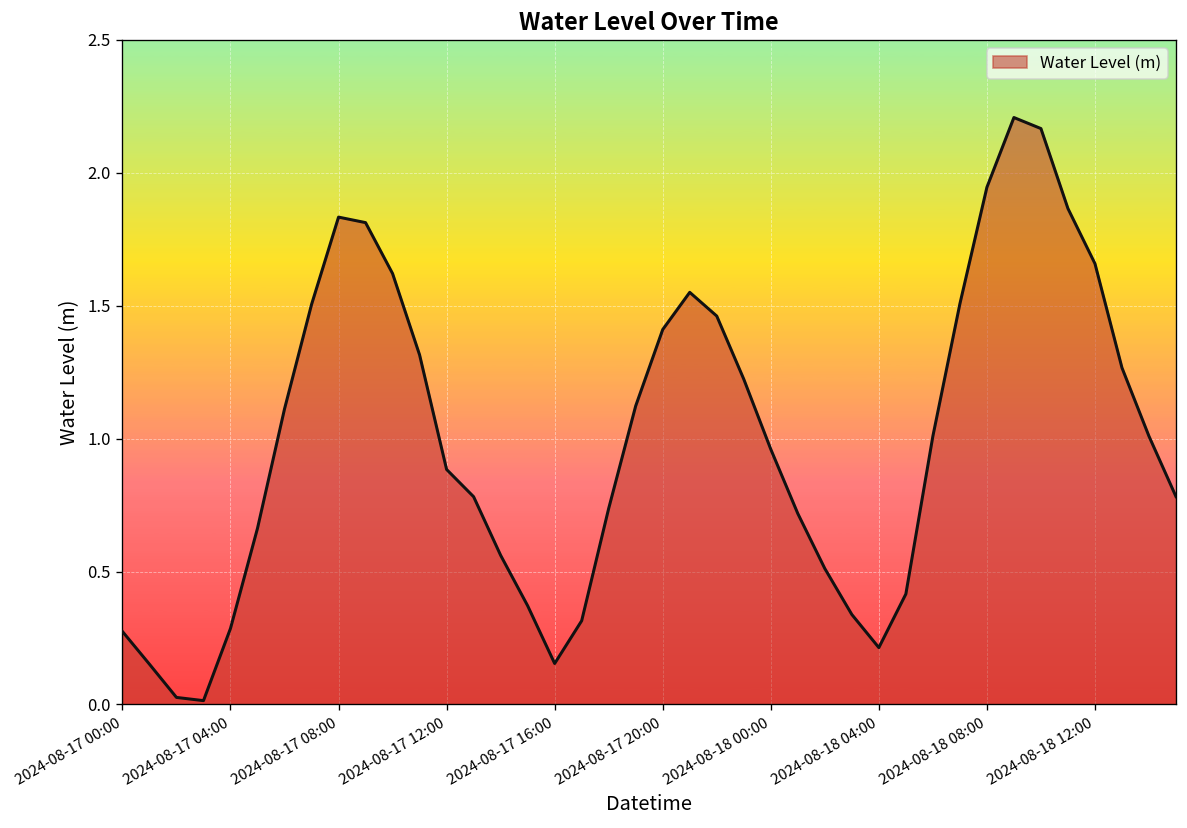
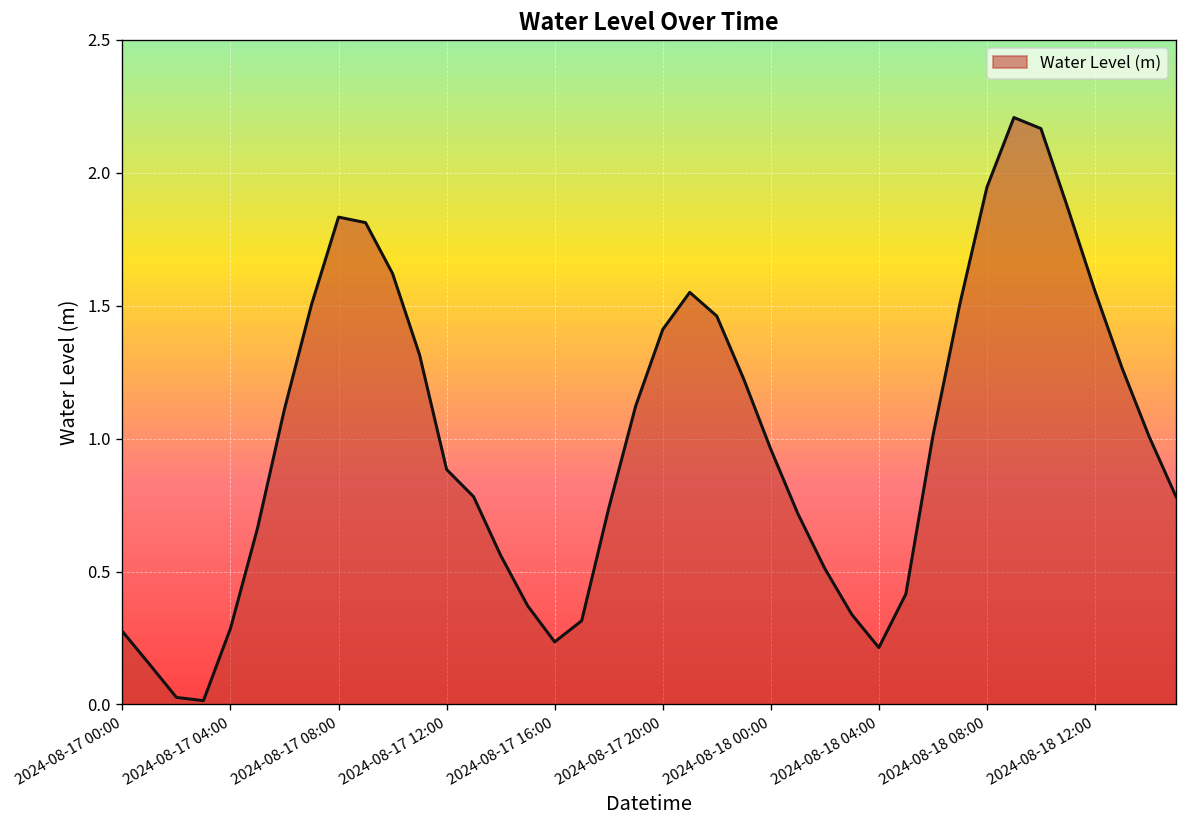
  {
    "2024-08-17 00:00": 0.27,
    "2024-08-17 04:00": 0.29,
    "2024-08-17 08:00": 1.83,
    "2024-08-17 12:00": 0.88,
-   "2024-08-17 16:00": 0.15,
+   "2024-08-17 16:00": 0.24,
    "2024-08-17 20:00": 1.41,
    "2024-08-18 00:00": 0.96,
    "2024-08-18 04:00": 0.21,
    "2024-08-18 08:00": 1.95,
-   "2024-08-18 12:00": 1.66
+   "2024-08-18 12:00": 1.56
  }
